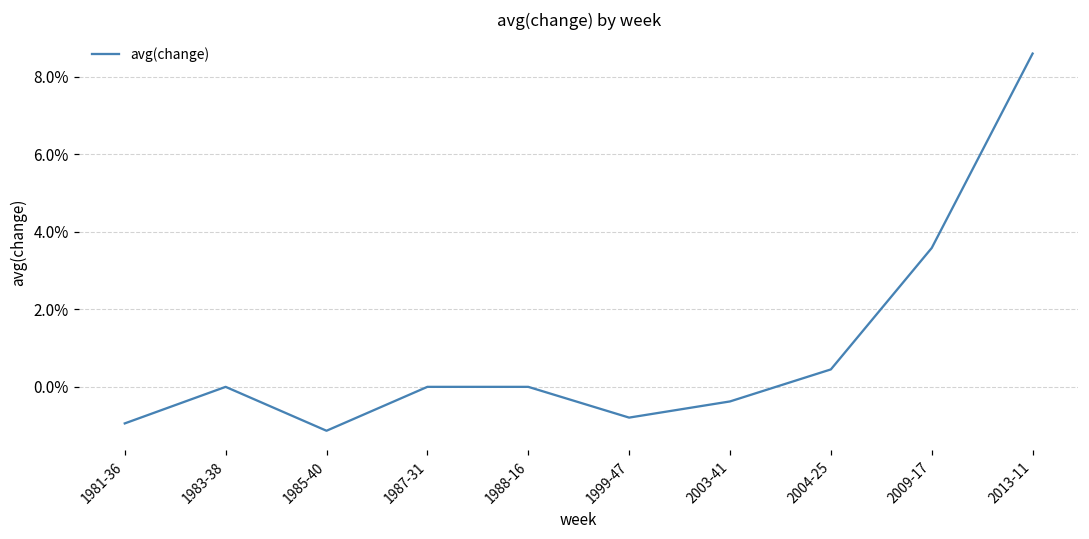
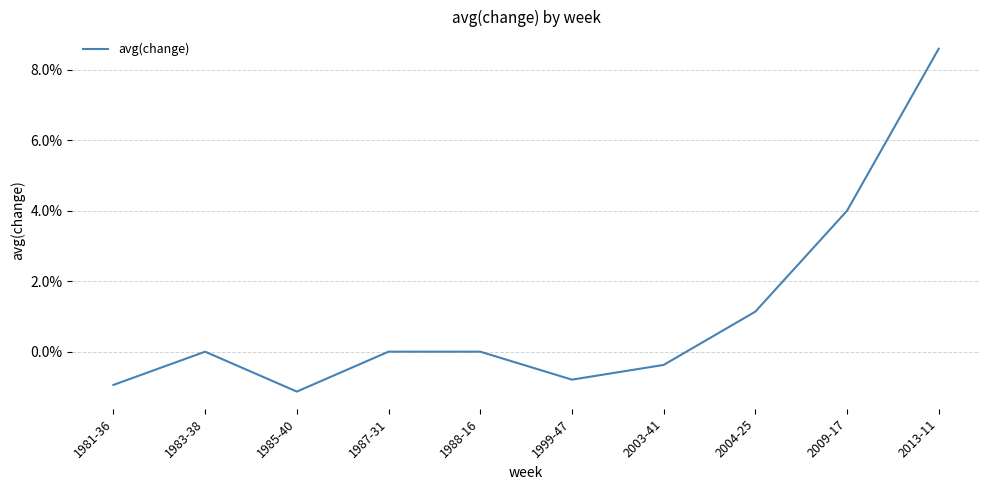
  {
    "1981-36": "-0.9%",
    "1983-38": "0.0%",
    "1985-40": "-1.1%",
    "1987-31": "0.0%",
    "1988-16": "0.0%",
    "1999-47": "-0.8%",
    "2003-41": "-0.4%",
-   "2004-25": "0.5%",
-   "2009-17": "3.6%",
+   "2004-25": "1.1%",
+   "2009-17": "4.0%",
    "2013-11": "8.6%"
  }
